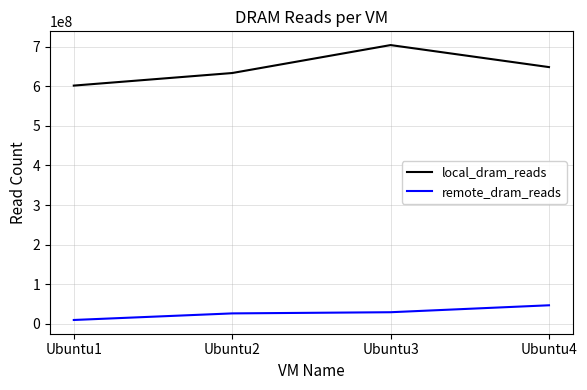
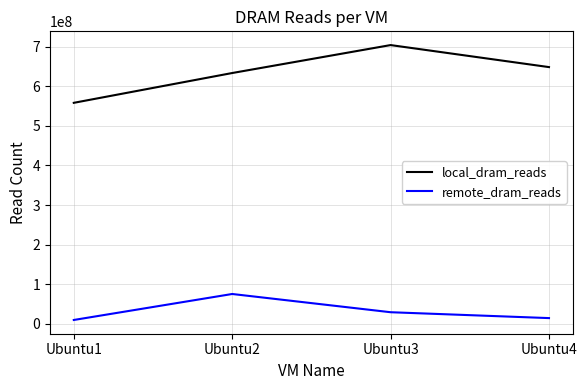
  {
    "local_dram_reads": {
-     "Ubuntu1": 600000000,
+     "Ubuntu1": 560000000,
      "Ubuntu2": 630000000,
      "Ubuntu3": 700000000,
      "Ubuntu4": 650000000
    },
    "remote_dram_reads": {
      "Ubuntu1": 10000000,
-     "Ubuntu2": 30000000,
+     "Ubuntu2": 80000000,
      "Ubuntu3": 30000000,
-     "Ubuntu4": 50000000
+     "Ubuntu4": 10000000
    }
  }
